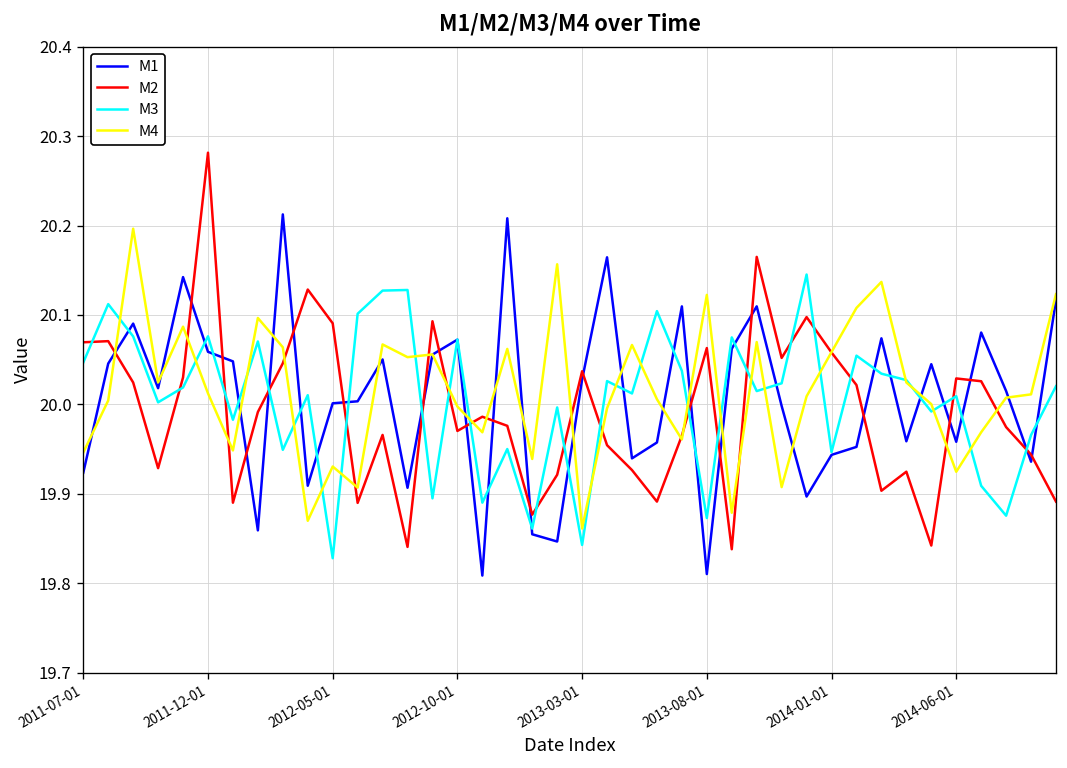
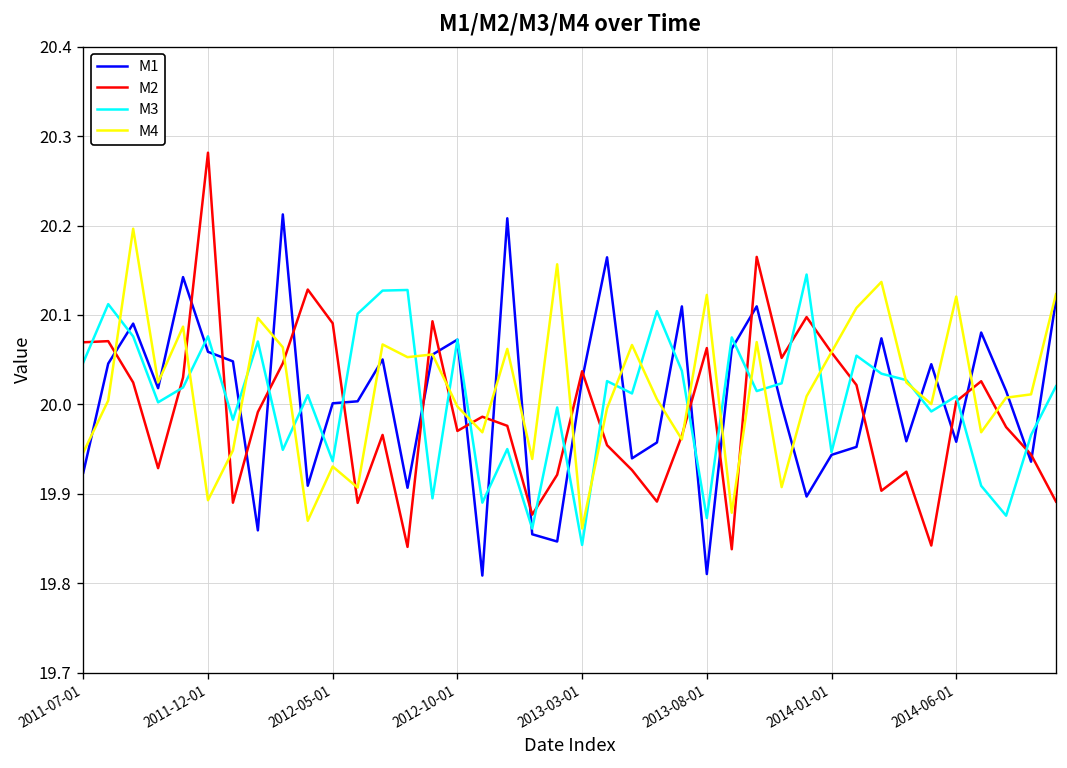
  {
    "M1": {
      "2011-07-01": 19.92,
      "2011-12-01": 20.06,
      "2012-05-01": 20.00,
      "2013-03-01": 20.03,
      "2013-08-01": 19.81,
      "2014-06-01": 19.96
    },
    "M2": {
      "2011-07-01": 20.07,
      "2011-12-01": 20.28,
      "2012-05-01": 20.09,
      "2012-10-01": 19.97,
      "2013-03-01": 20.04,
      "2013-08-01": 20.06,
-     "2014-06-01": 20.03
+     "2014-06-01": 20.00
    },
    "M3": {
      "2011-07-01": 20.05,
      "2011-12-01": 20.08,
-     "2012-05-01": 19.83,
+     "2012-05-01": 19.94,
      "2013-03-01": 19.84,
      "2013-08-01": 19.87,
      "2014-06-01": 20.01
    },
    "M4": {
      "2011-07-01": 19.95,
-     "2011-12-01": 20.01,
+     "2011-12-01": 19.89,
      "2012-05-01": 19.93,
      "2012-10-01": 20.00,
      "2013-03-01": 19.86,
      "2013-08-01": 20.12,
-     "2014-06-01": 19.92
+     "2014-06-01": 20.12
    }
  }
